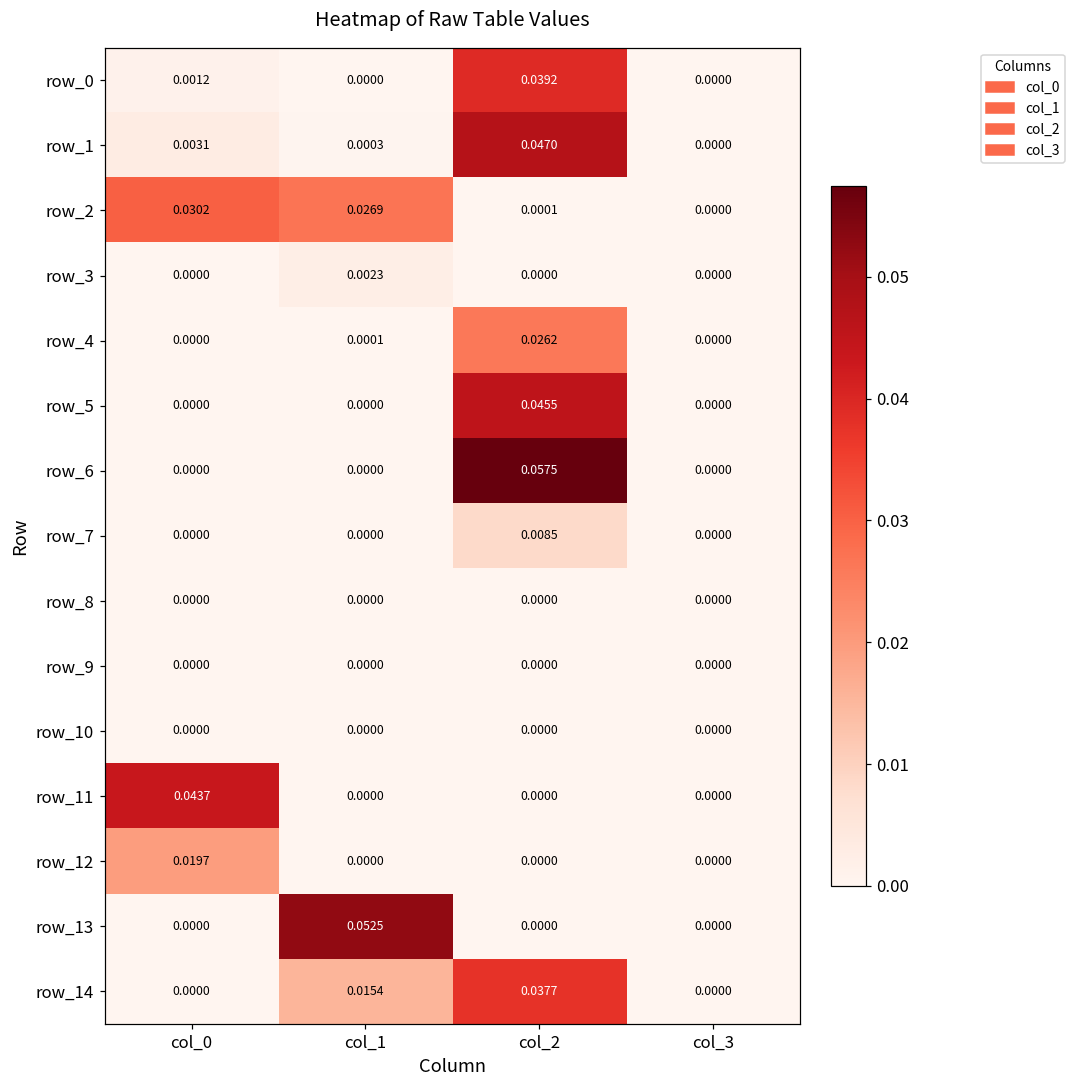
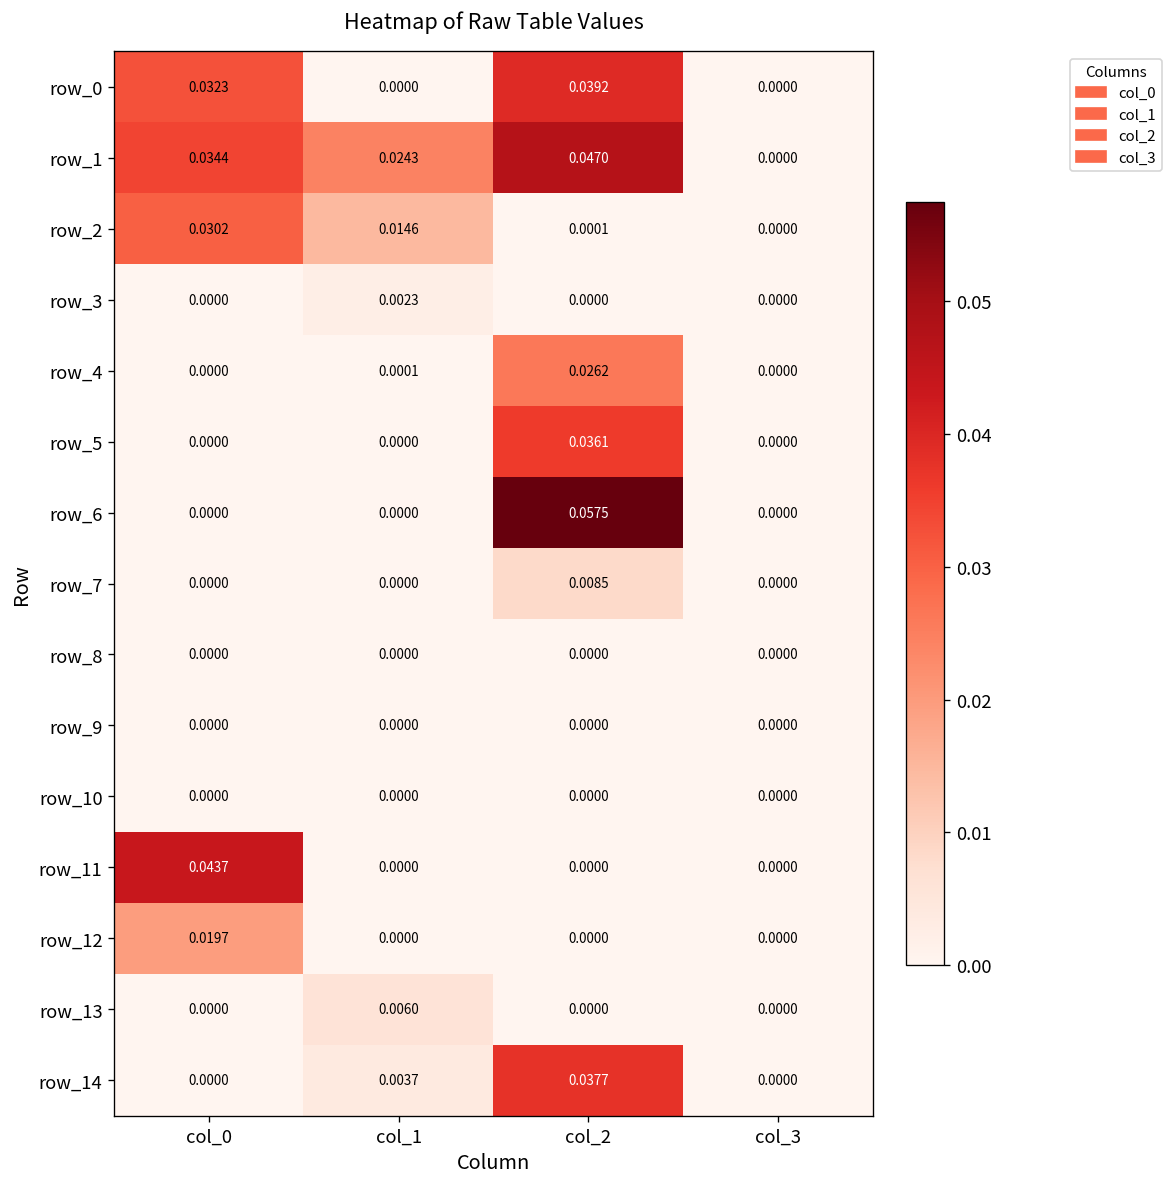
  {
    "row_0": {
-     "col_0": 0.0012,
+     "col_0": 0.0323,
      "col_1": 0.0000,
      "col_2": 0.0392,
      "col_3": 0.0000
    },
    "row_1": {
-     "col_0": 0.0031,
-     "col_1": 0.0003,
+     "col_0": 0.0344,
+     "col_1": 0.0243,
      "col_2": 0.0470,
      "col_3": 0.0000
    },
    "row_2": {
      "col_0": 0.0302,
-     "col_1": 0.0269,
+     "col_1": 0.0146,
      "col_2": 0.0001,
      "col_3": 0.0000
    },
    "row_3": {
      "col_0": 0.0000,
      "col_1": 0.0023,
      "col_2": 0.0000,
      "col_3": 0.0000
    },
    "row_4": {
      "col_0": 0.0000,
      "col_1": 0.0001,
      "col_2": 0.0262,
      "col_3": 0.0000
    },
    "row_5": {
      "col_0": 0.0000,
      "col_1": 0.0000,
-     "col_2": 0.0455,
+     "col_2": 0.0361,
      "col_3": 0.0000
    },
    "row_6": {
      "col_0": 0.0000,
      "col_1": 0.0000,
      "col_2": 0.0575,
      "col_3": 0.0000
    },
    "row_7": {
      "col_0": 0.0000,
      "col_1": 0.0000,
      "col_2": 0.0085,
      "col_3": 0.0000
    },
    "row_8": {
      "col_0": 0.0000,
      "col_1": 0.0000,
      "col_2": 0.0000,
      "col_3": 0.0000
    },
    "row_9": {
      "col_0": 0.0000,
      "col_1": 0.0000,
      "col_2": 0.0000,
      "col_3": 0.0000
    },
    "row_10": {
      "col_0": 0.0000,
      "col_1": 0.0000,
      "col_2": 0.0000,
      "col_3": 0.0000
    },
    "row_11": {
      "col_0": 0.0437,
      "col_1": 0.0000,
      "col_2": 0.0000,
      "col_3": 0.0000
    },
    "row_12": {
      "col_0": 0.0197,
      "col_1": 0.0000,
      "col_2": 0.0000,
      "col_3": 0.0000
    },
    "row_13": {
      "col_0": 0.0000,
-     "col_1": 0.0525,
+     "col_1": 0.0060,
      "col_2": 0.0000,
      "col_3": 0.0000
    },
    "row_14": {
      "col_0": 0.0000,
-     "col_1": 0.0154,
+     "col_1": 0.0037,
      "col_2": 0.0377,
      "col_3": 0.0000
    }
  }
